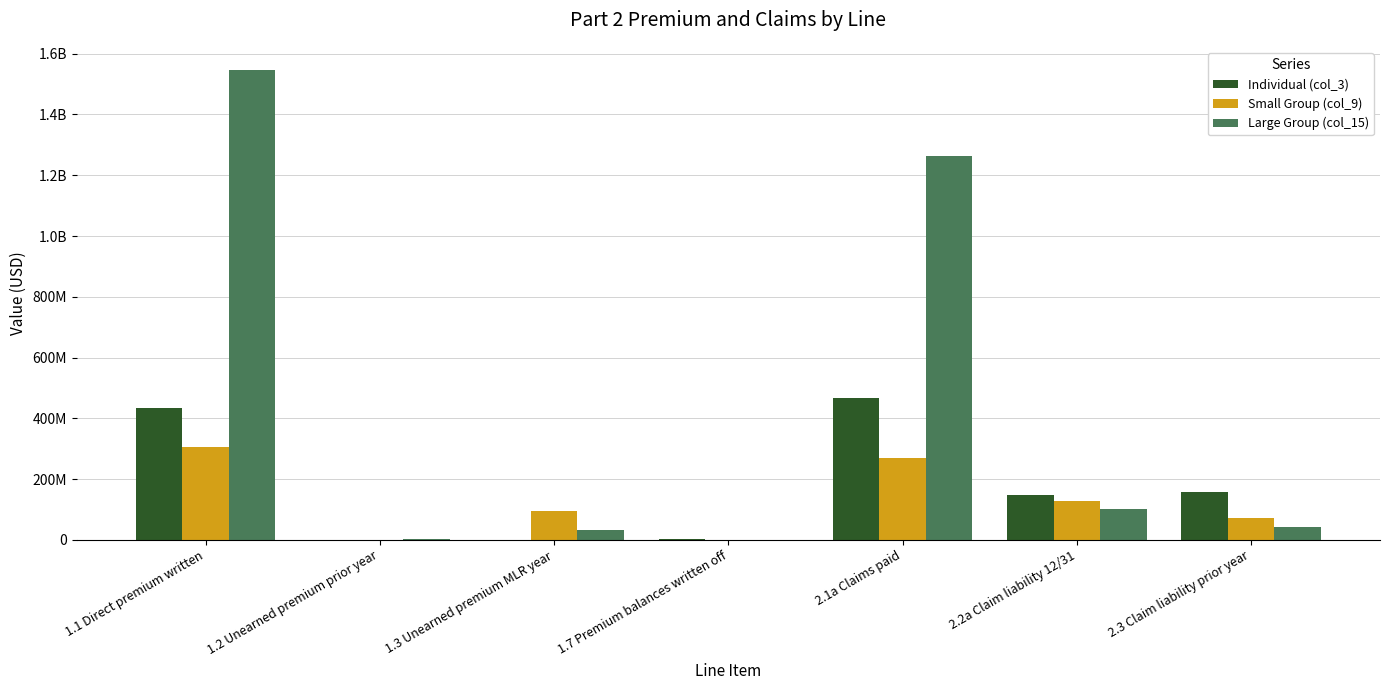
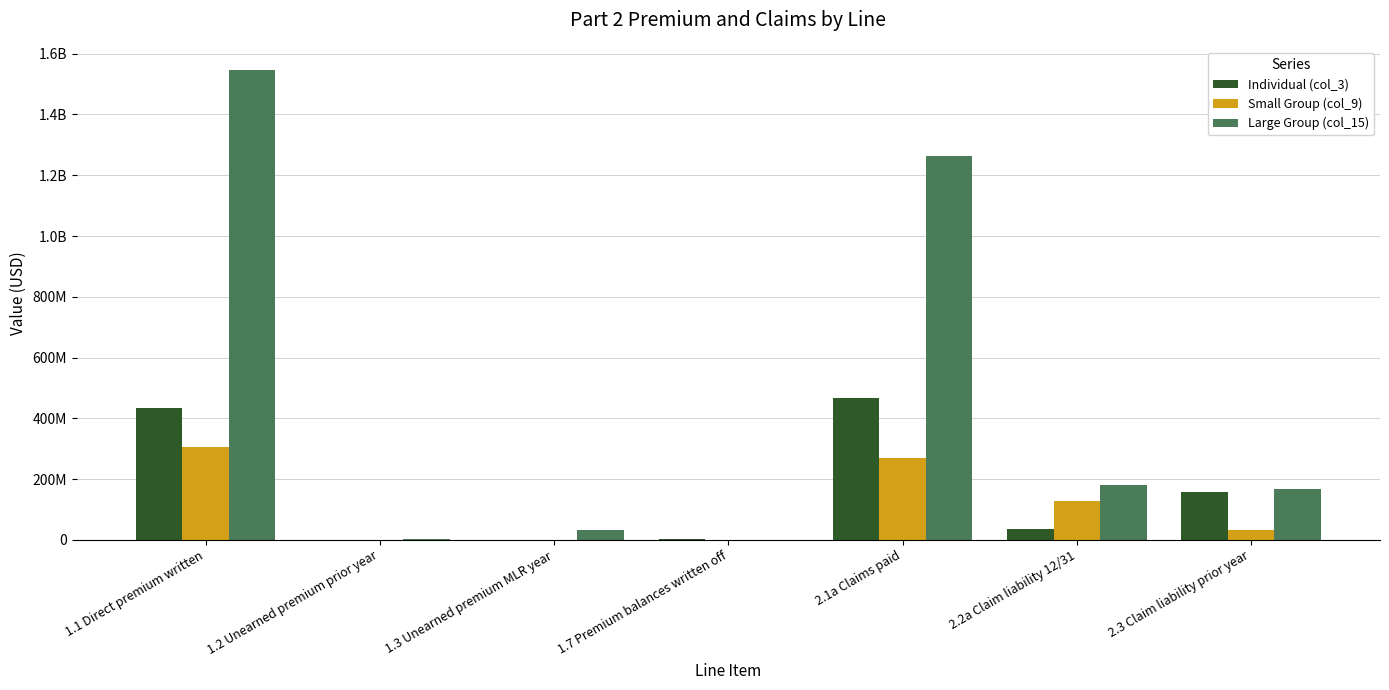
  {
    "Individual (col_3)": {
      "1.1 Direct premium written": 430000000,
      "1.3 Unearned premium MLR year": 0,
      "2.1a Claims paid": 470000000,
-     "2.2a Claim liability 12/31": 150000000,
+     "2.2a Claim liability 12/31": 40000000,
      "2.3 Claim liability prior year": 160000000
    },
    "Small Group (col_9)": {
      "1.1 Direct premium written": 310000000,
-     "1.3 Unearned premium MLR year": 90000000,
+     "1.3 Unearned premium MLR year": 0,
      "2.1a Claims paid": 270000000,
      "2.2a Claim liability 12/31": 130000000,
-     "2.3 Claim liability prior year": 70000000
+     "2.3 Claim liability prior year": 30000000
    },
    "Large Group (col_15)": {
      "1.1 Direct premium written": 1550000000,
      "1.3 Unearned premium MLR year": 30000000,
      "2.1a Claims paid": 1260000000,
-     "2.2a Claim liability 12/31": 100000000,
-     "2.3 Claim liability prior year": 40000000
+     "2.2a Claim liability 12/31": 180000000,
+     "2.3 Claim liability prior year": 170000000
    }
  }
